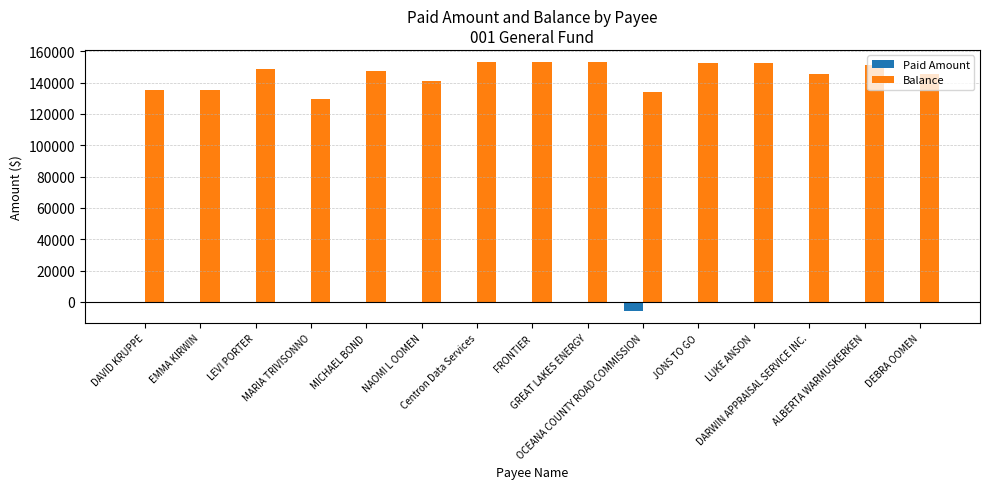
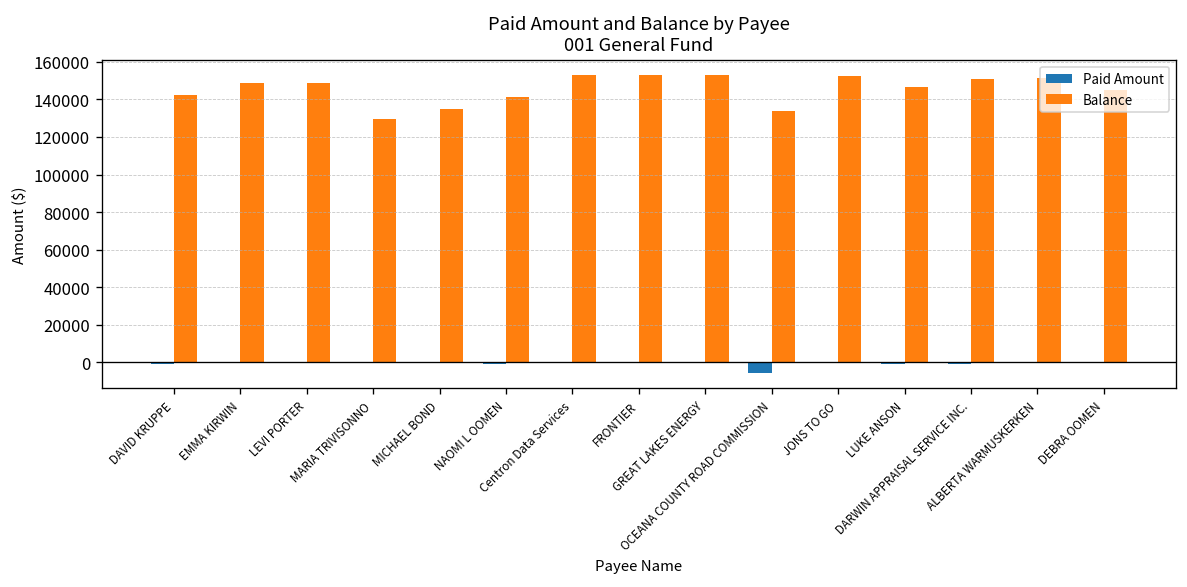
  {
    "Paid Amount": {
      "OCEANA COUNTY ROAD COMMISSION": -6000
    },
    "Balance": {
-     "DAVID KRUPPE": 135000,
-     "EMMA KIRWIN": 135000,
+     "DAVID KRUPPE": 142000,
+     "EMMA KIRWIN": 149000,
      "LEVI PORTER": 149000,
      "MARIA TRIVISONNO": 129000,
-     "MICHAEL BOND": 147000,
+     "MICHAEL BOND": 135000,
      "NAOMI L OOMEN": 141000,
      "Centron Data Services": 153000,
      "FRONTIER": 153000,
      "GREAT LAKES ENERGY": 153000,
      "OCEANA COUNTY ROAD COMMISSION": 134000,
      "JONS TO GO": 152000,
-     "LUKE ANSON": 152000,
-     "DARWIN APPRAISAL SERVICE INC.": 146000
+     "LUKE ANSON": 146000,
+     "DARWIN APPRAISAL SERVICE INC.": 151000
    }
  }
